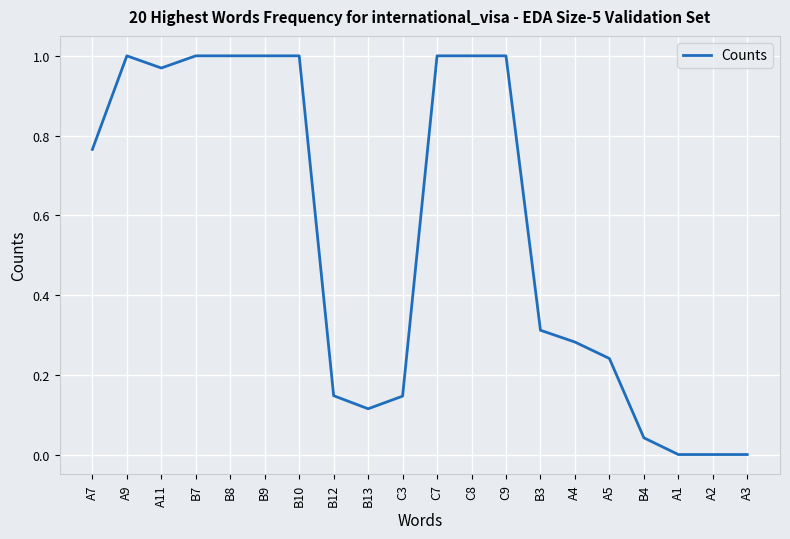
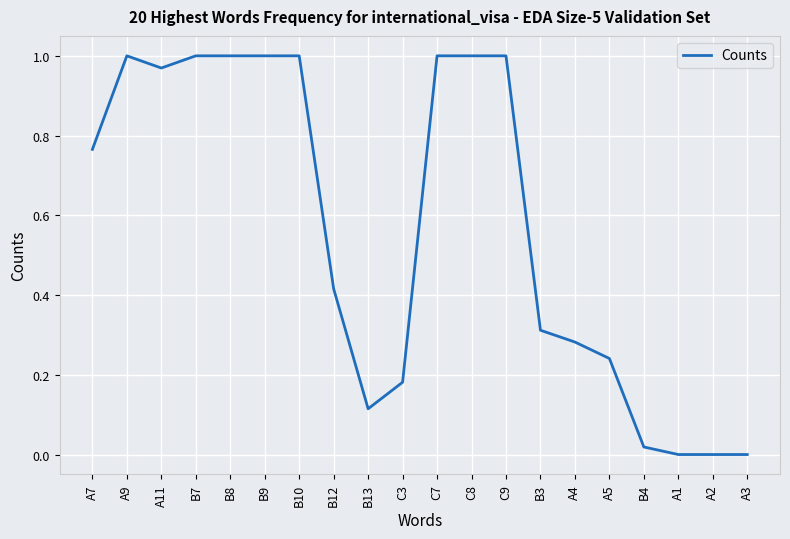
  {
    "A7": 0.77,
    "A9": 1.00,
    "A11": 0.97,
    "B7": 1.00,
    "B8": 1.00,
    "B9": 1.00,
    "B10": 1.00,
-   "B12": 0.15,
+   "B12": 0.42,
    "B13": 0.11,
-   "C3": 0.15,
+   "C3": 0.18,
    "C7": 1.00,
    "C8": 1.00,
    "C9": 1.00,
    "B3": 0.31,
    "A4": 0.28,
    "A5": 0.24,
-   "B4": 0.04,
+   "B4": 0.02,
    "A1": 0.00,
    "A2": 0.00,
    "A3": 0.00
  }
